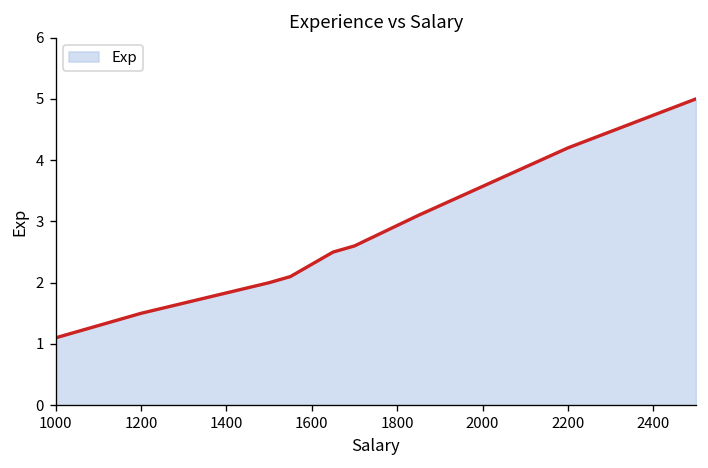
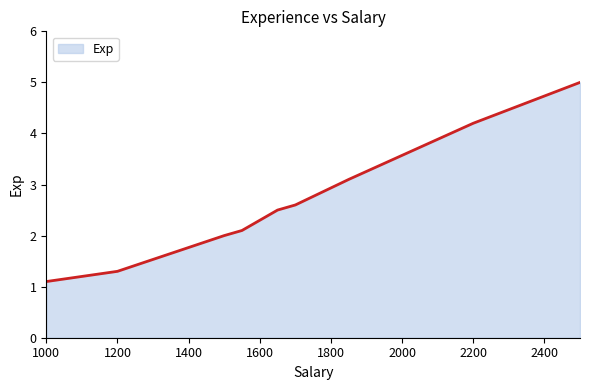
  {
    "1000": 1.1,
-   "1200": 1.5,
+   "1200": 1.3,
    "2200": 4.2
  }
